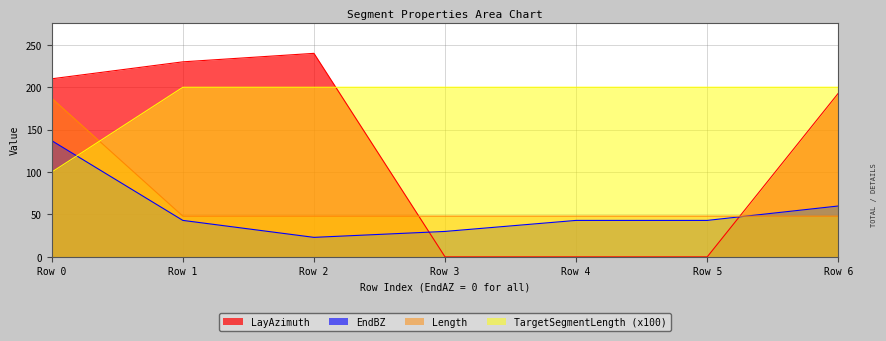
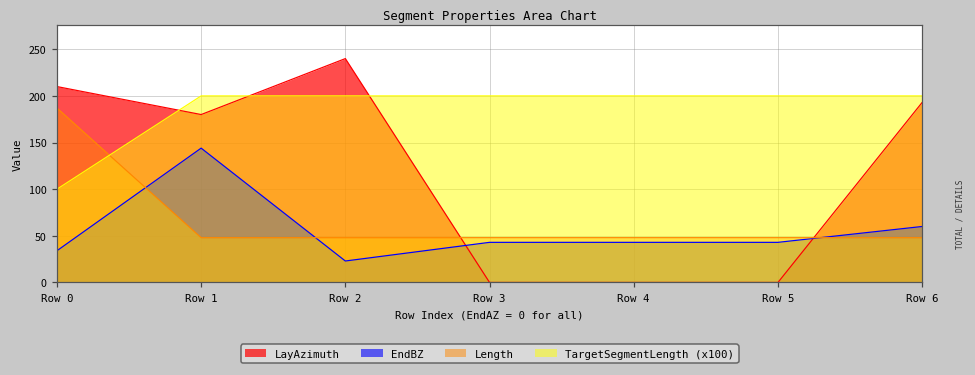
  {
    "LayAzimuth": {
      "Row 0": 210,
-     "Row 1": 230,
+     "Row 1": 180,
      "Row 2": 240,
      "Row 3": 0,
      "Row 4": 0,
      "Row 5": 0,
      "Row 6": 190
    },
    "EndBZ": {
-     "Row 0": 140,
-     "Row 1": 40,
+     "Row 0": 30,
+     "Row 1": 140,
      "Row 2": 20,
-     "Row 3": 30,
+     "Row 3": 40,
      "Row 4": 40,
      "Row 5": 40,
      "Row 6": 60
    },
    "Length": {
      "Row 0": 190,
      "Row 1": 50,
      "Row 2": 50,
      "Row 3": 50,
      "Row 4": 50,
      "Row 5": 50,
      "Row 6": 50
    },
    "TargetSegmentLength (x100)": {
      "Row 0": 100,
      "Row 1": 200,
      "Row 2": 200,
      "Row 3": 200,
      "Row 4": 200,
      "Row 5": 200,
      "Row 6": 200
    }
  }
